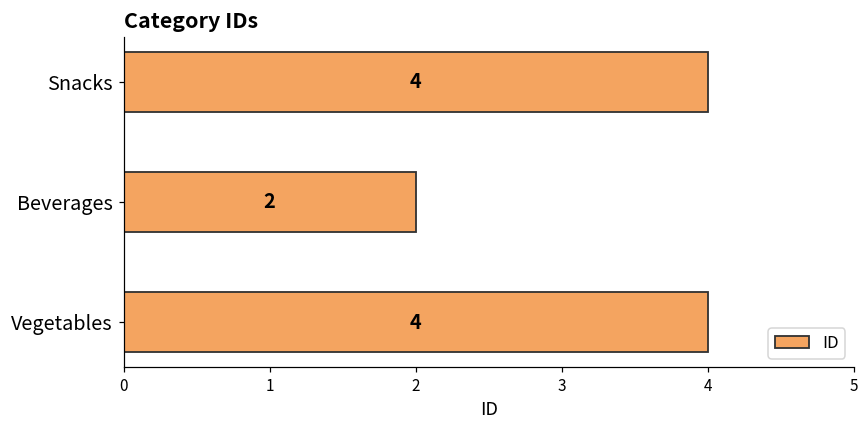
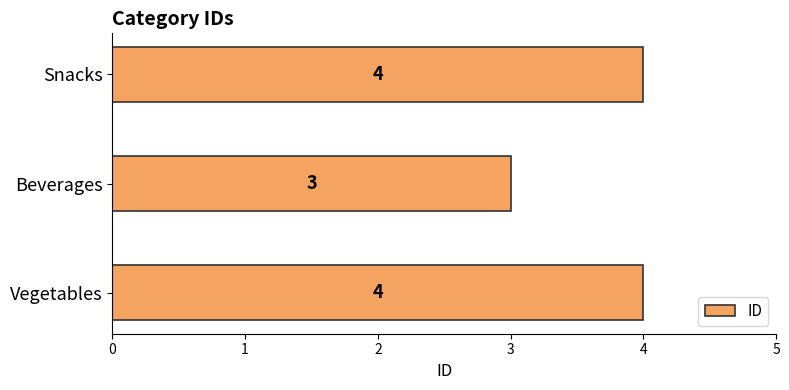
  {
    "Snacks": 4,
-   "Beverages": 2,
+   "Beverages": 3,
    "Vegetables": 4
  }
